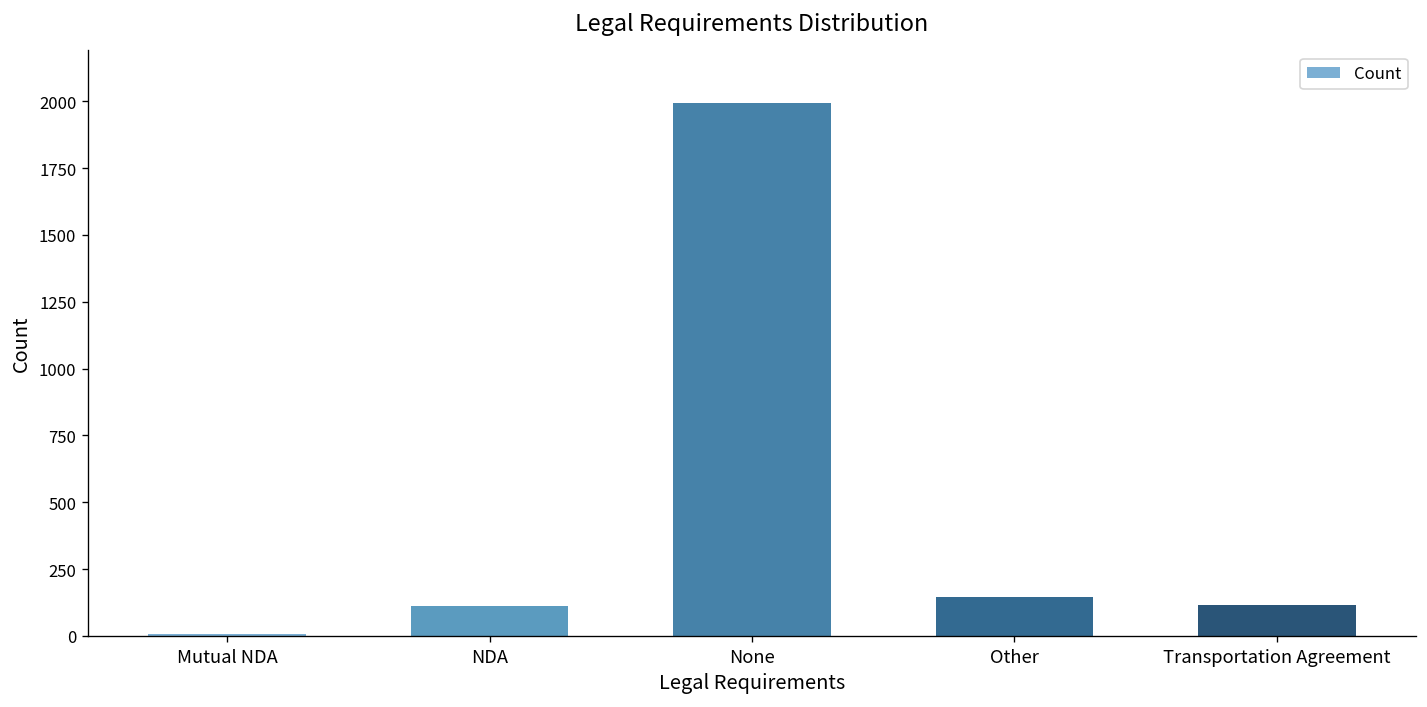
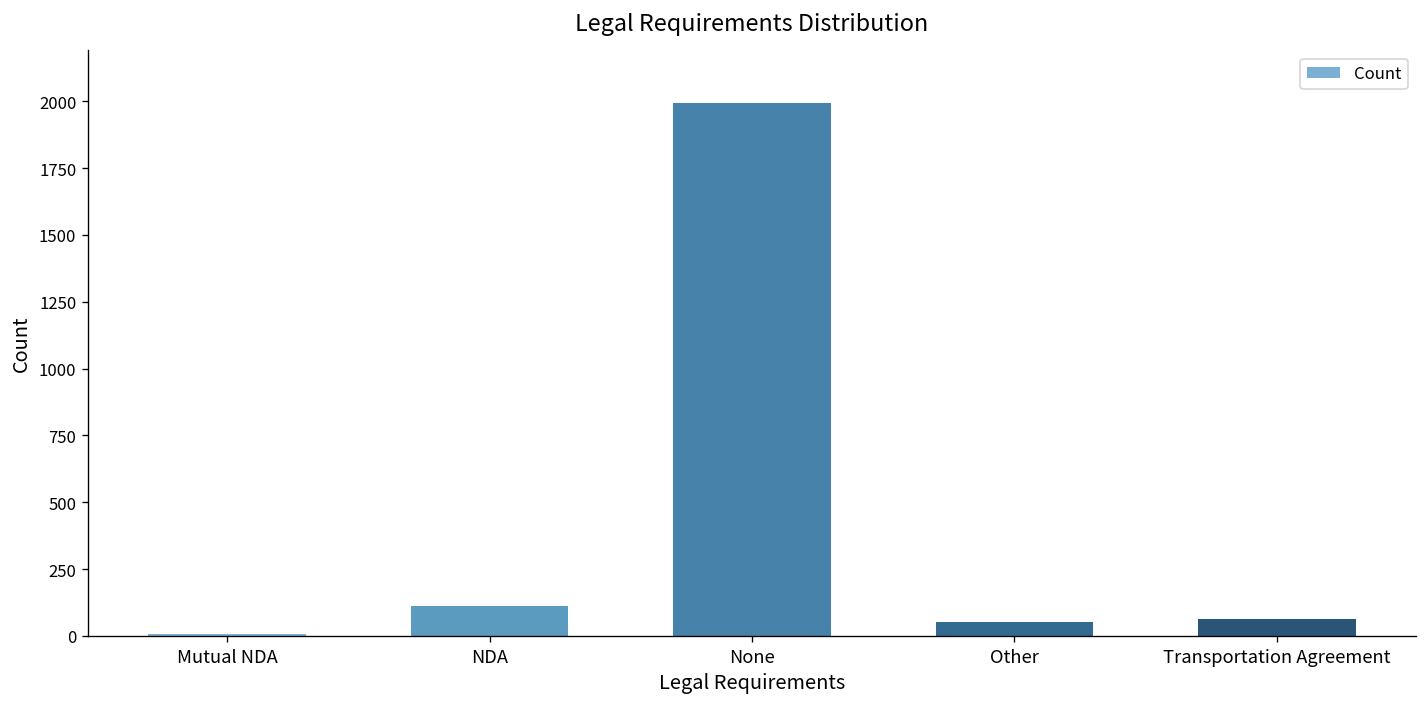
  {
    "NDA": 110,
    "None": 1990,
-   "Other": 150,
-   "Transportation Agreement": 120
+   "Other": 50,
+   "Transportation Agreement": 60
  }
